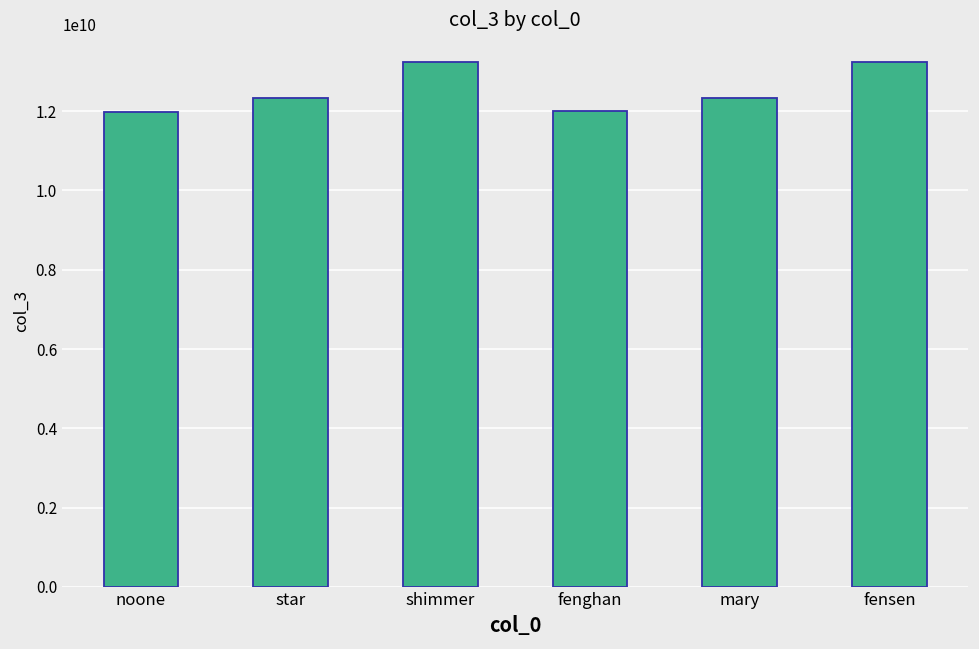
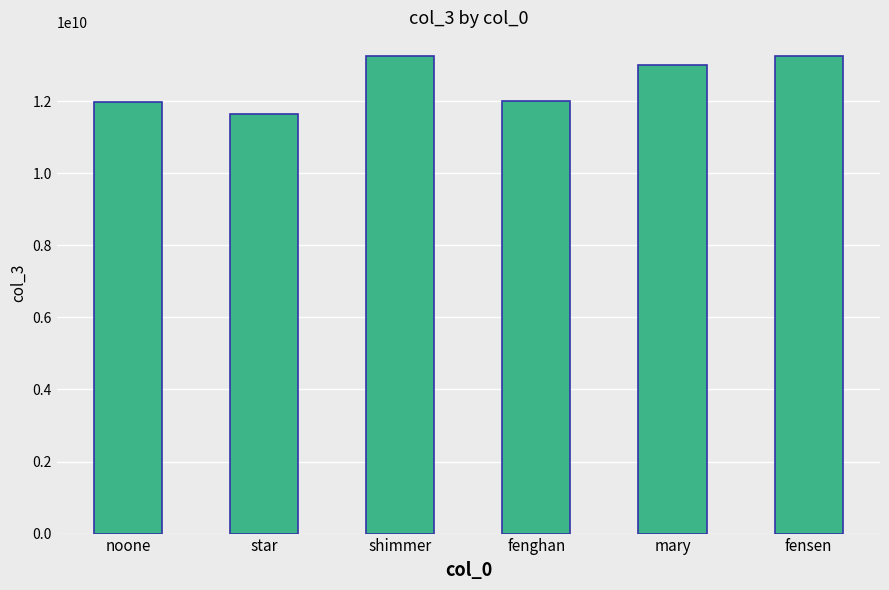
  {
    "noone": 12000000000,
-   "star": 12300000000,
+   "star": 11600000000,
    "shimmer": 13200000000,
    "fenghan": 12000000000,
-   "mary": 12300000000,
+   "mary": 13000000000,
    "fensen": 13200000000
  }
